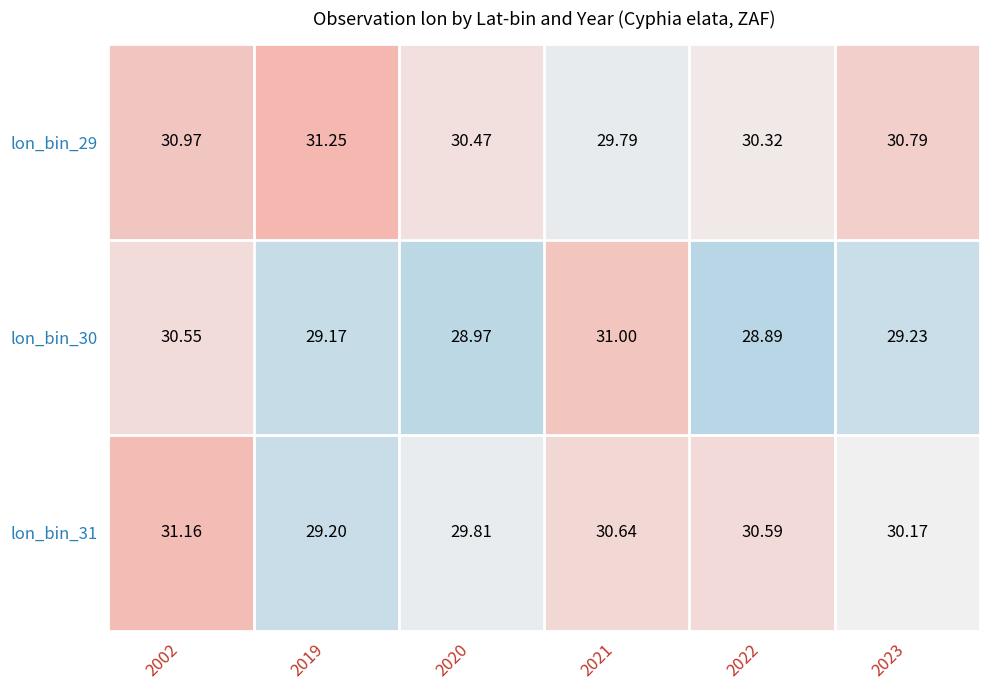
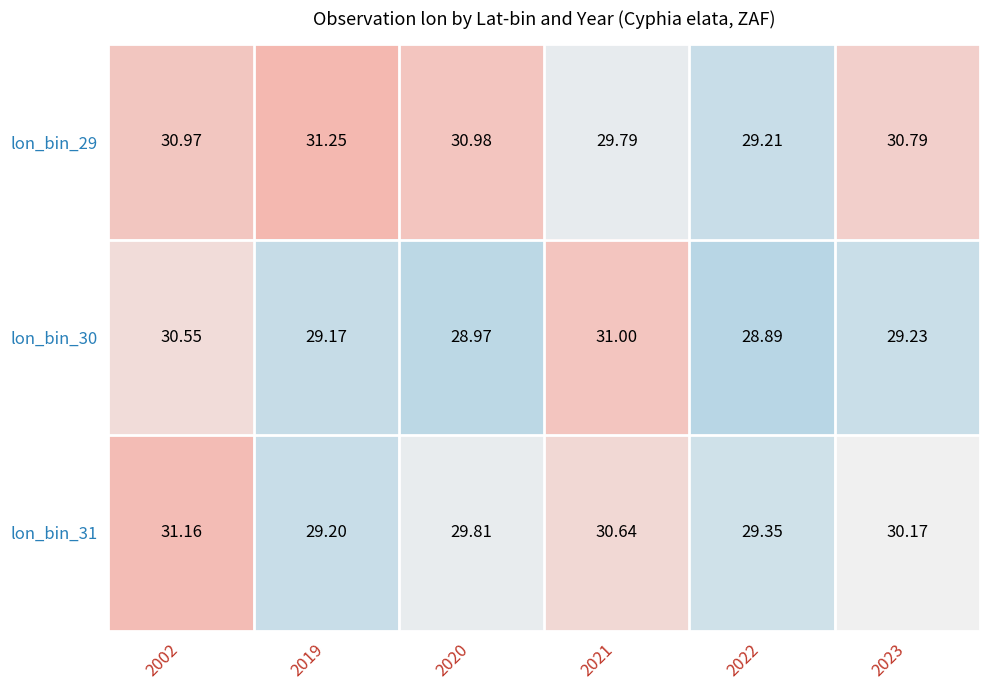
  {
    "lon_bin_29": {
      "2002": 30.97,
      "2019": 31.25,
-     "2020": 30.47,
+     "2020": 30.98,
      "2021": 29.79,
-     "2022": 30.32,
+     "2022": 29.21,
      "2023": 30.79
    },
    "lon_bin_30": {
      "2002": 30.55,
      "2019": 29.17,
      "2020": 28.97,
      "2021": 31.00,
      "2022": 28.89,
      "2023": 29.23
    },
    "lon_bin_31": {
      "2002": 31.16,
      "2019": 29.20,
      "2020": 29.81,
      "2021": 30.64,
-     "2022": 30.59,
+     "2022": 29.35,
      "2023": 30.17
    }
  }
